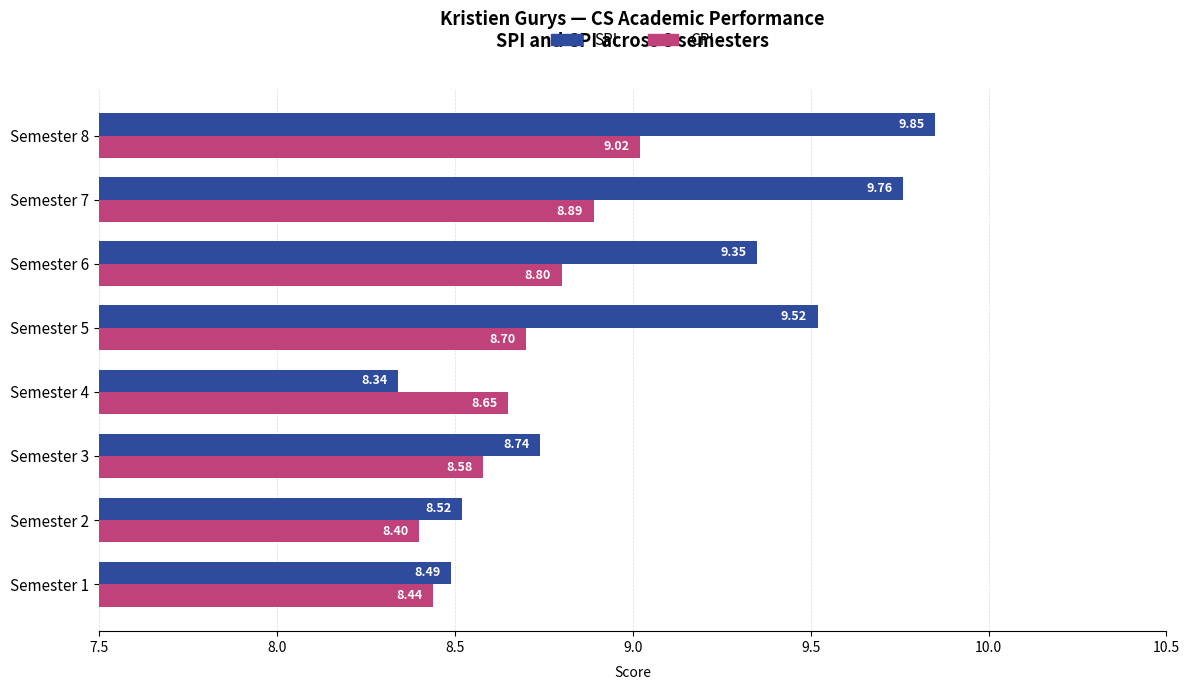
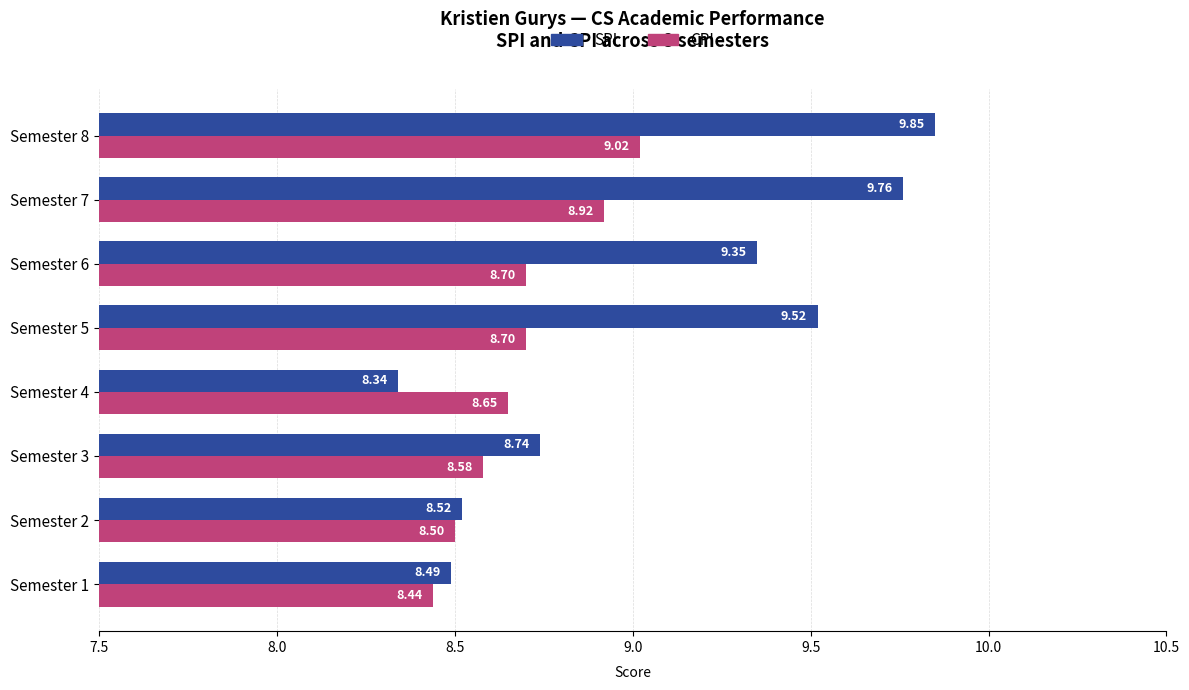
  {
    "SPI": {
      "Semester 8": 9.85,
      "Semester 7": 9.76,
      "Semester 6": 9.35,
      "Semester 5": 9.52,
      "Semester 4": 8.34,
      "Semester 3": 8.74,
      "Semester 2": 8.52,
      "Semester 1": 8.49
    },
    "CPI": {
      "Semester 8": 9.02,
-     "Semester 7": 8.89,
-     "Semester 6": 8.80,
+     "Semester 7": 8.92,
+     "Semester 6": 8.70,
      "Semester 5": 8.70,
      "Semester 4": 8.65,
      "Semester 3": 8.58,
-     "Semester 2": 8.40,
+     "Semester 2": 8.50,
      "Semester 1": 8.44
    }
  }
